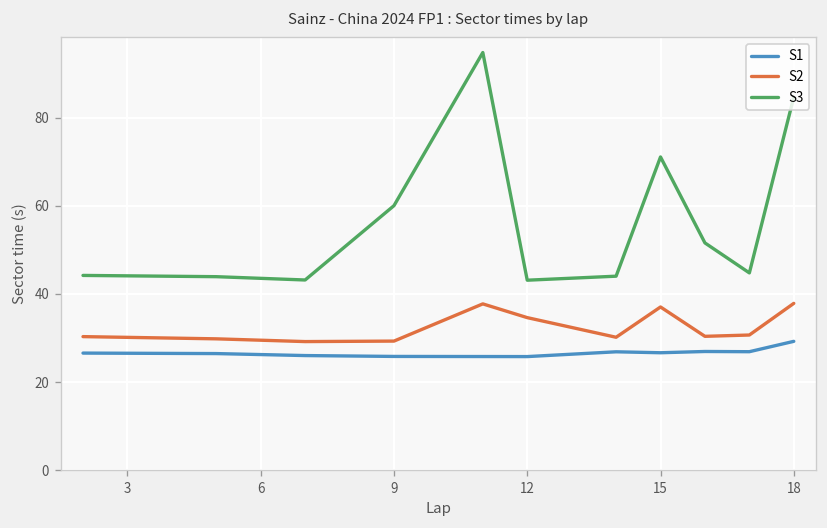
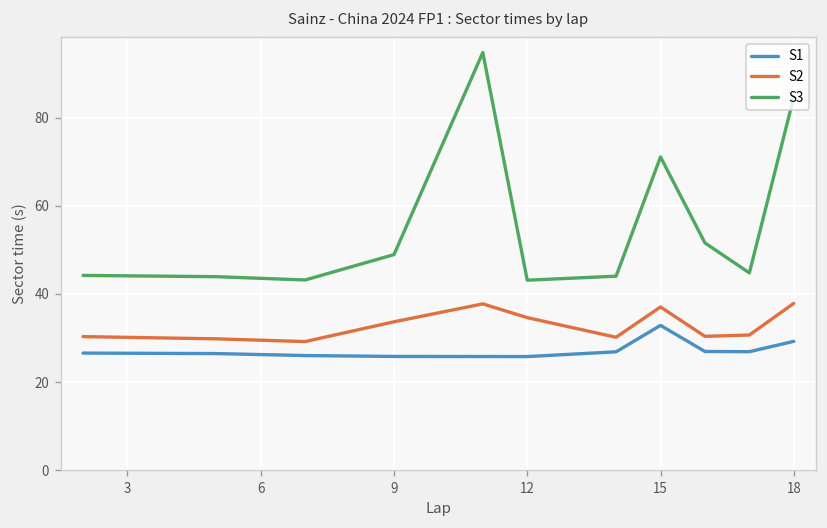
  {
    "S1": {
      "9": 26,
      "12": 26,
-     "15": 27,
+     "15": 33,
      "18": 29
    },
    "S2": {
-     "9": 29,
+     "9": 34,
      "12": 35,
      "15": 37,
      "18": 38
    },
    "S3": {
-     "9": 60,
+     "9": 49,
      "12": 43,
      "15": 71
    }
  }
